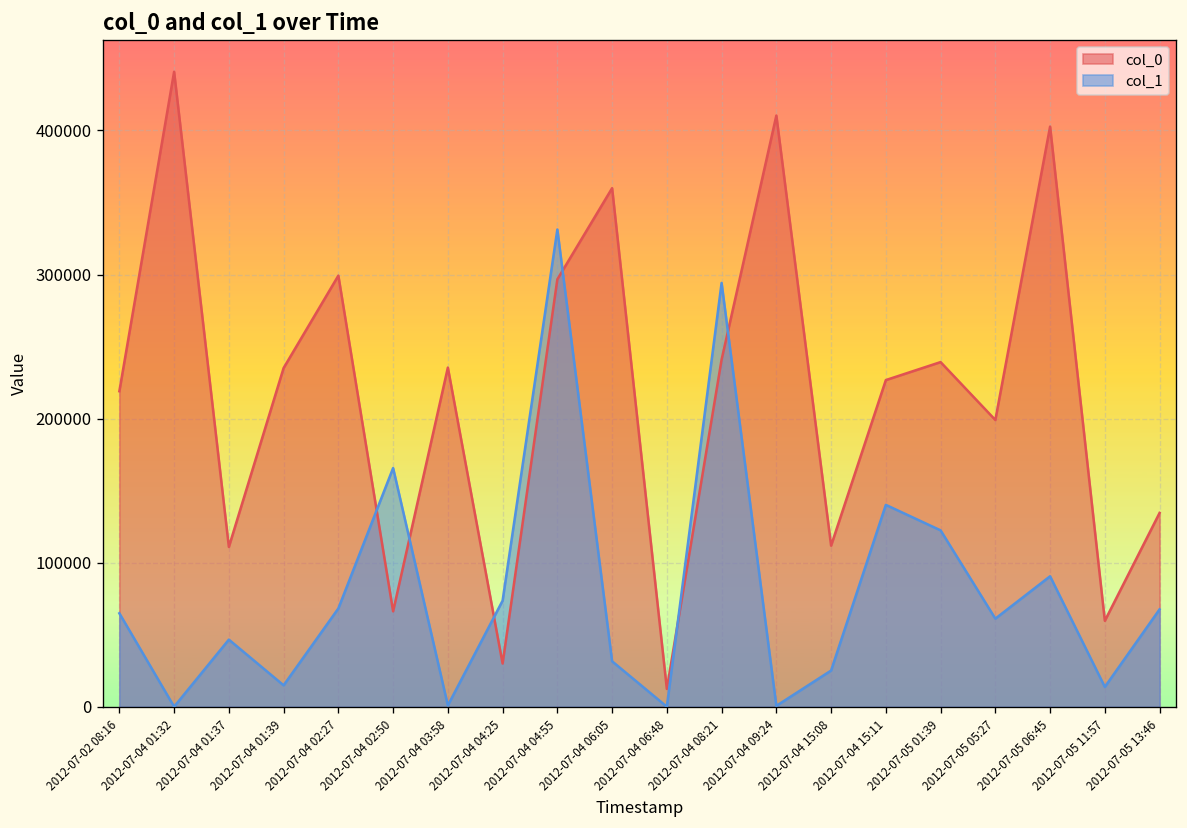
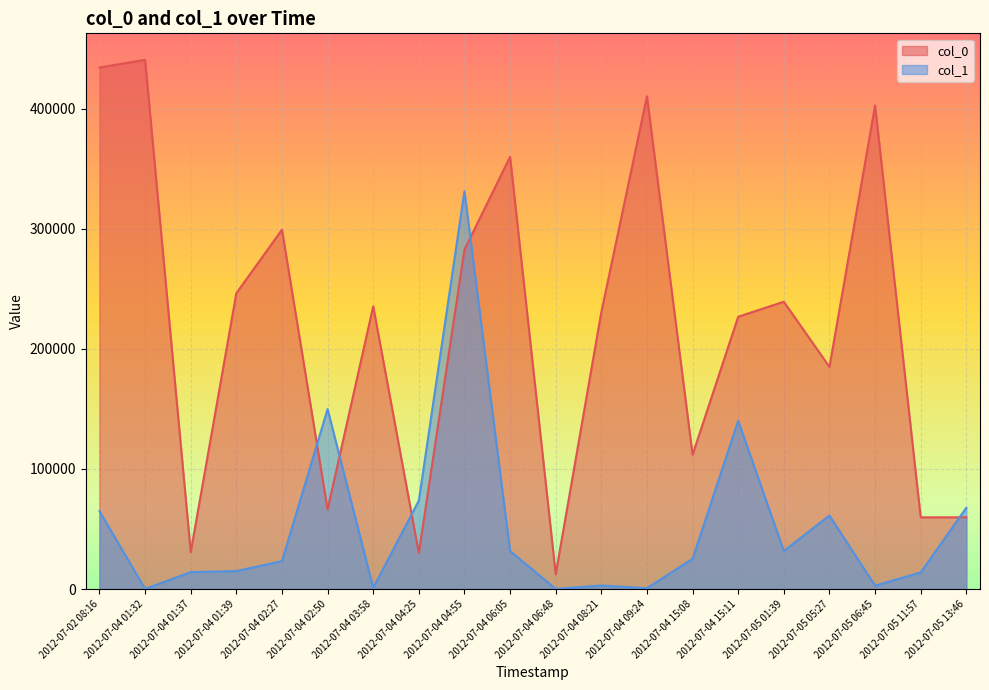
  {
    "col_0": {
-     "2012-07-02 08:16": 219000,
+     "2012-07-02 08:16": 434000,
      "2012-07-04 01:32": 441000,
-     "2012-07-04 01:37": 111000,
-     "2012-07-04 01:39": 235000,
+     "2012-07-04 01:37": 31000,
+     "2012-07-04 01:39": 246000,
      "2012-07-04 02:27": 299000,
      "2012-07-04 02:50": 66000,
      "2012-07-04 03:58": 235000,
      "2012-07-04 04:25": 30000,
-     "2012-07-04 04:55": 297000,
+     "2012-07-04 04:55": 283000,
      "2012-07-04 06:05": 360000,
      "2012-07-04 06:48": 12000,
-     "2012-07-04 08:21": 241000,
+     "2012-07-04 08:21": 231000,
      "2012-07-04 09:24": 410000,
      "2012-07-04 15:08": 112000,
      "2012-07-04 15:11": 227000,
      "2012-07-05 01:39": 239000,
-     "2012-07-05 05:27": 199000,
+     "2012-07-05 05:27": 185000,
      "2012-07-05 06:45": 403000,
      "2012-07-05 11:57": 60000,
-     "2012-07-05 13:46": 135000
+     "2012-07-05 13:46": 60000
    },
    "col_1": {
      "2012-07-02 08:16": 65000,
      "2012-07-04 01:32": 0,
-     "2012-07-04 01:37": 47000,
+     "2012-07-04 01:37": 14000,
      "2012-07-04 01:39": 15000,
-     "2012-07-04 02:27": 68000,
-     "2012-07-04 02:50": 166000,
+     "2012-07-04 02:27": 23000,
+     "2012-07-04 02:50": 150000,
      "2012-07-04 03:58": 1000,
      "2012-07-04 04:25": 74000,
      "2012-07-04 04:55": 331000,
      "2012-07-04 06:05": 32000,
      "2012-07-04 06:48": 0,
-     "2012-07-04 08:21": 294000,
+     "2012-07-04 08:21": 3000,
      "2012-07-04 09:24": 1000,
      "2012-07-04 15:08": 25000,
      "2012-07-04 15:11": 140000,
-     "2012-07-05 01:39": 122000,
+     "2012-07-05 01:39": 32000,
      "2012-07-05 05:27": 61000,
-     "2012-07-05 06:45": 91000,
+     "2012-07-05 06:45": 3000,
      "2012-07-05 11:57": 14000,
      "2012-07-05 13:46": 68000
    }
  }
